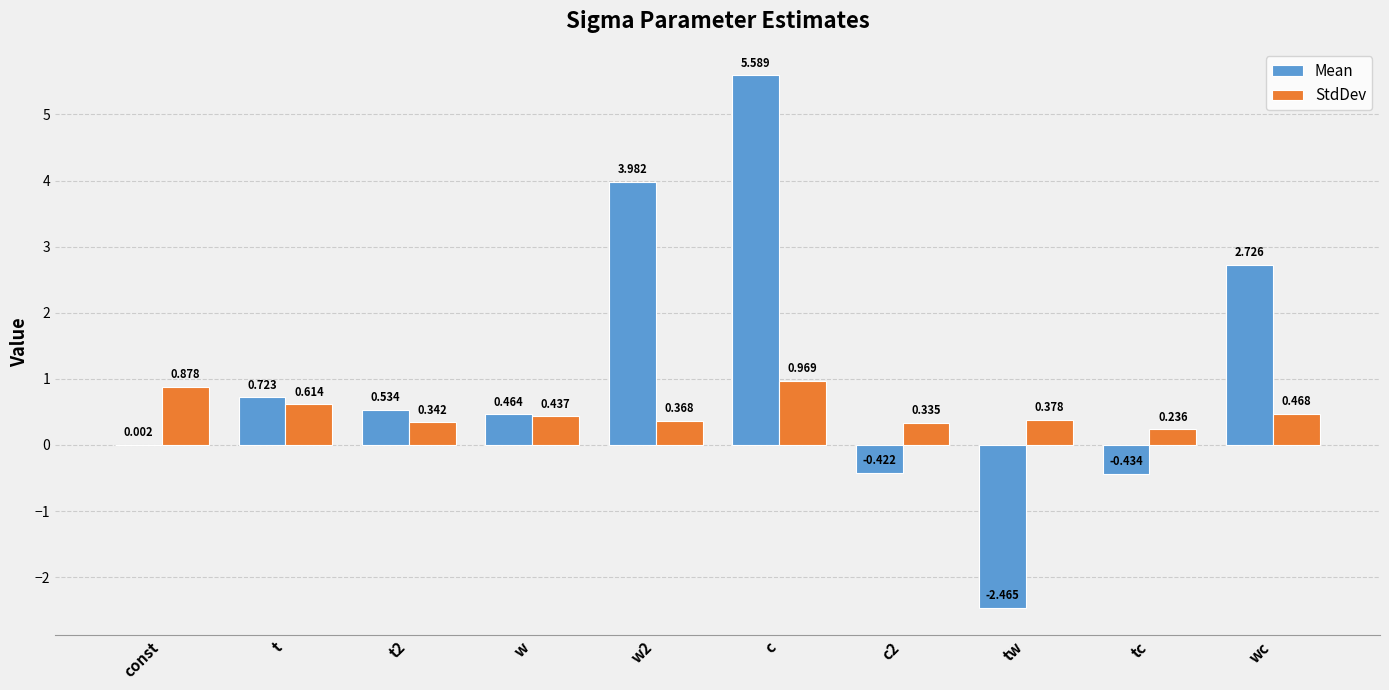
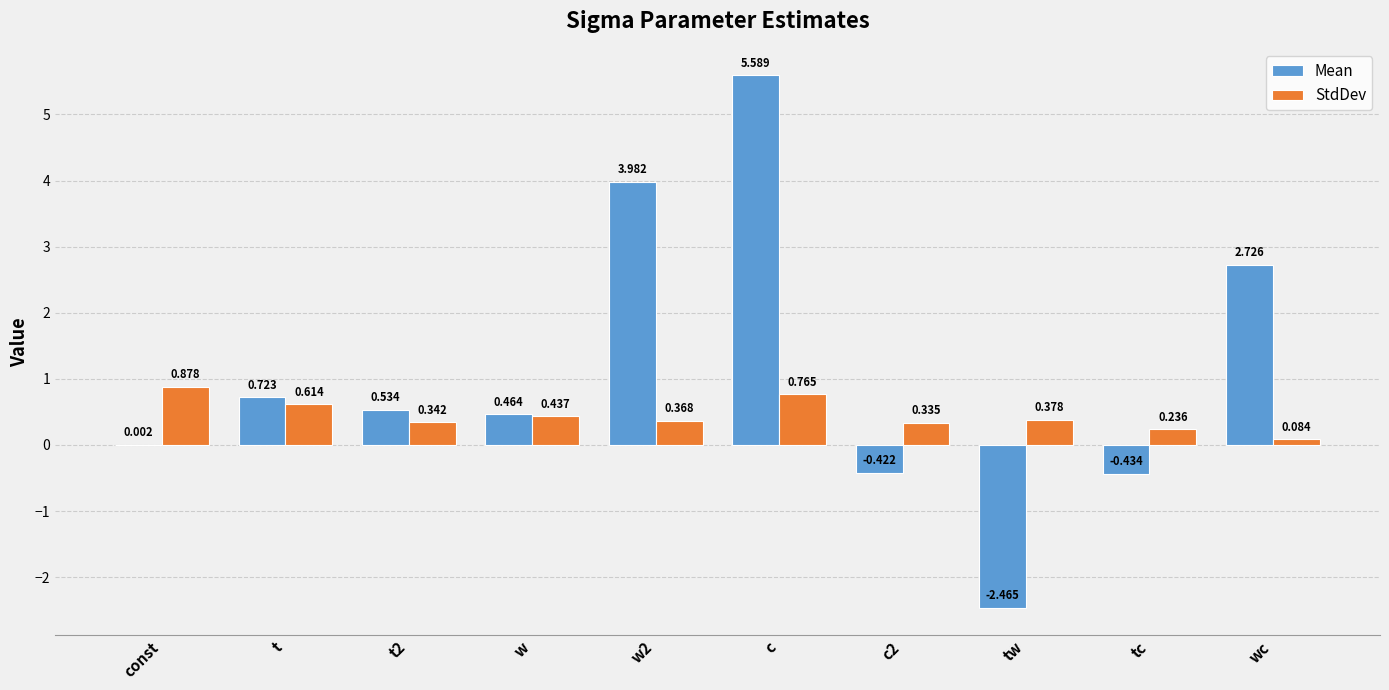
  {
    "Mean": {
      "const": 0.002,
      "t": 0.723,
      "t2": 0.534,
      "w": 0.464,
      "w2": 3.982,
      "c": 5.589,
      "c2": -0.422,
      "tw": -2.465,
      "tc": -0.434,
      "wc": 2.726
    },
    "StdDev": {
      "const": 0.878,
      "t": 0.614,
      "t2": 0.342,
      "w": 0.437,
      "w2": 0.368,
-     "c": 0.969,
+     "c": 0.765,
      "c2": 0.335,
      "tw": 0.378,
      "tc": 0.236,
-     "wc": 0.468
+     "wc": 0.084
    }
  }
